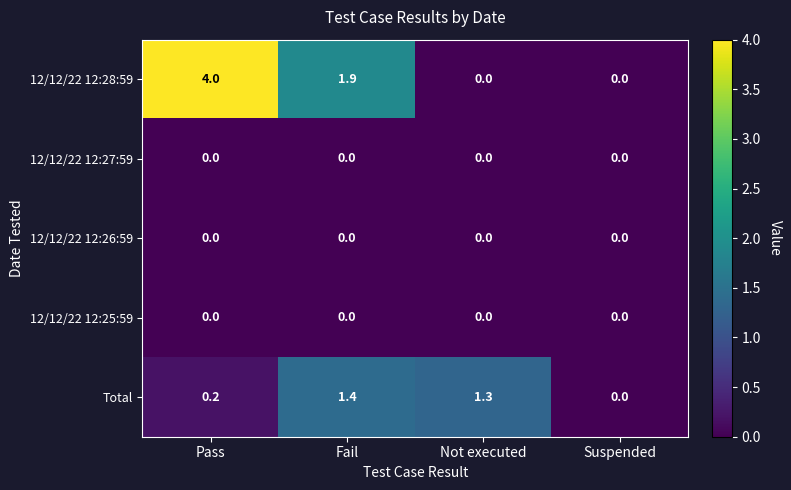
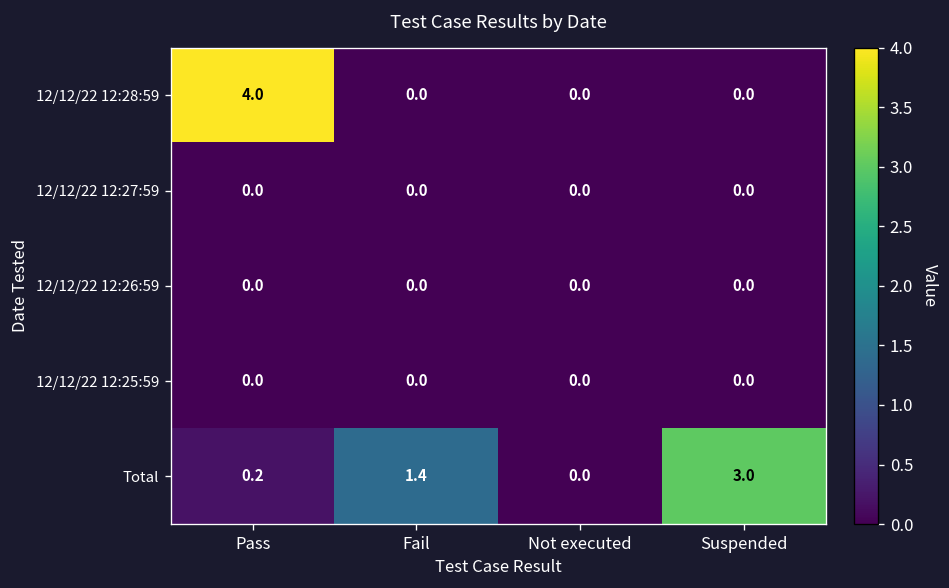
  {
    "12/12/22 12:28:59": {
      "Pass": 4.0,
-     "Fail": 1.9,
+     "Fail": 0.0,
      "Not executed": 0.0,
      "Suspended": 0.0
    },
    "12/12/22 12:27:59": {
      "Pass": 0.0,
      "Fail": 0.0,
      "Not executed": 0.0,
      "Suspended": 0.0
    },
    "12/12/22 12:26:59": {
      "Pass": 0.0,
      "Fail": 0.0,
      "Not executed": 0.0,
      "Suspended": 0.0
    },
    "12/12/22 12:25:59": {
      "Pass": 0.0,
      "Fail": 0.0,
      "Not executed": 0.0,
      "Suspended": 0.0
    },
    "Total": {
      "Pass": 0.2,
      "Fail": 1.4,
-     "Not executed": 1.3,
-     "Suspended": 0.0
+     "Not executed": 0.0,
+     "Suspended": 3.0
    }
  }
